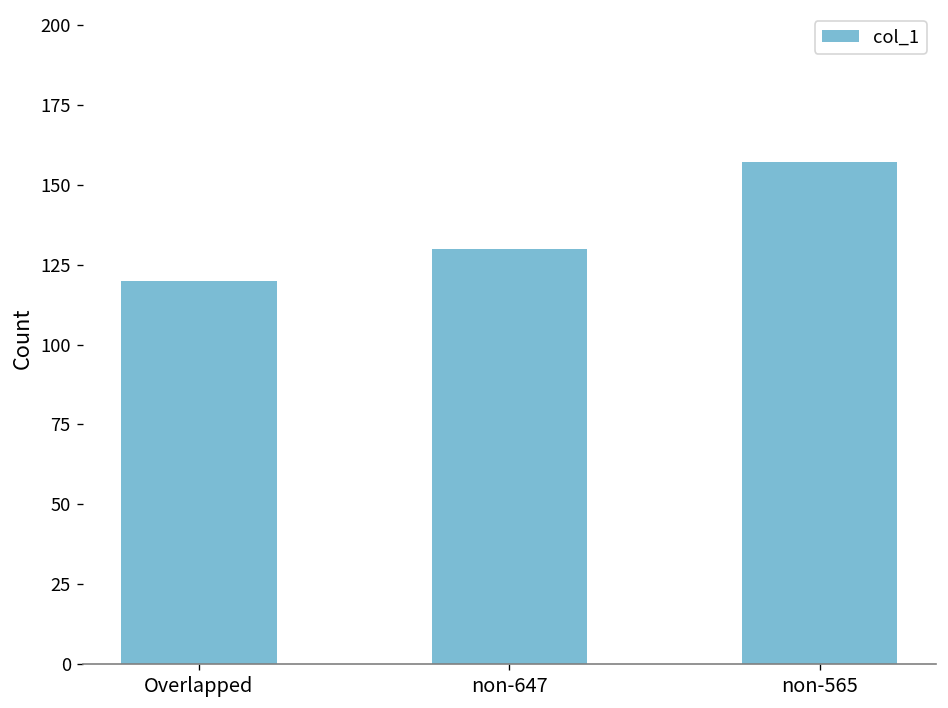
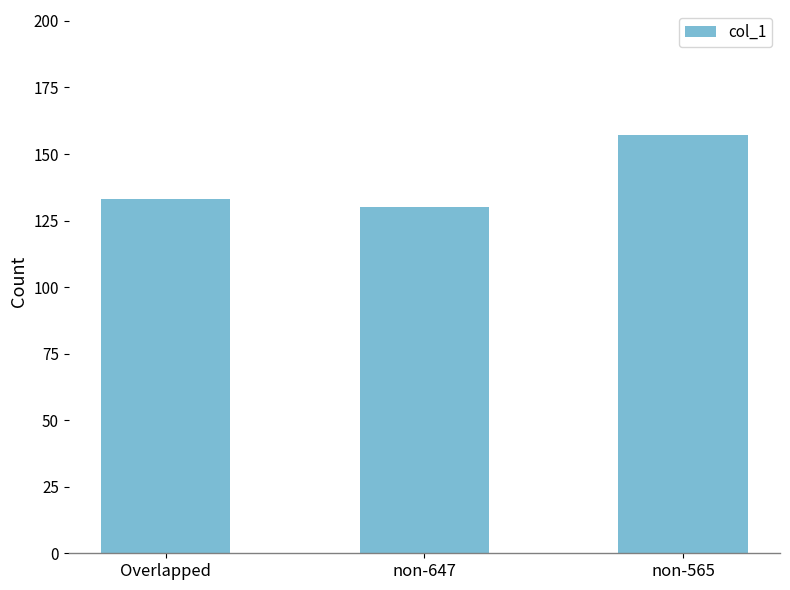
  {
-   "Overlapped": 120,
+   "Overlapped": 133,
    "non-647": 130,
    "non-565": 157
  }
